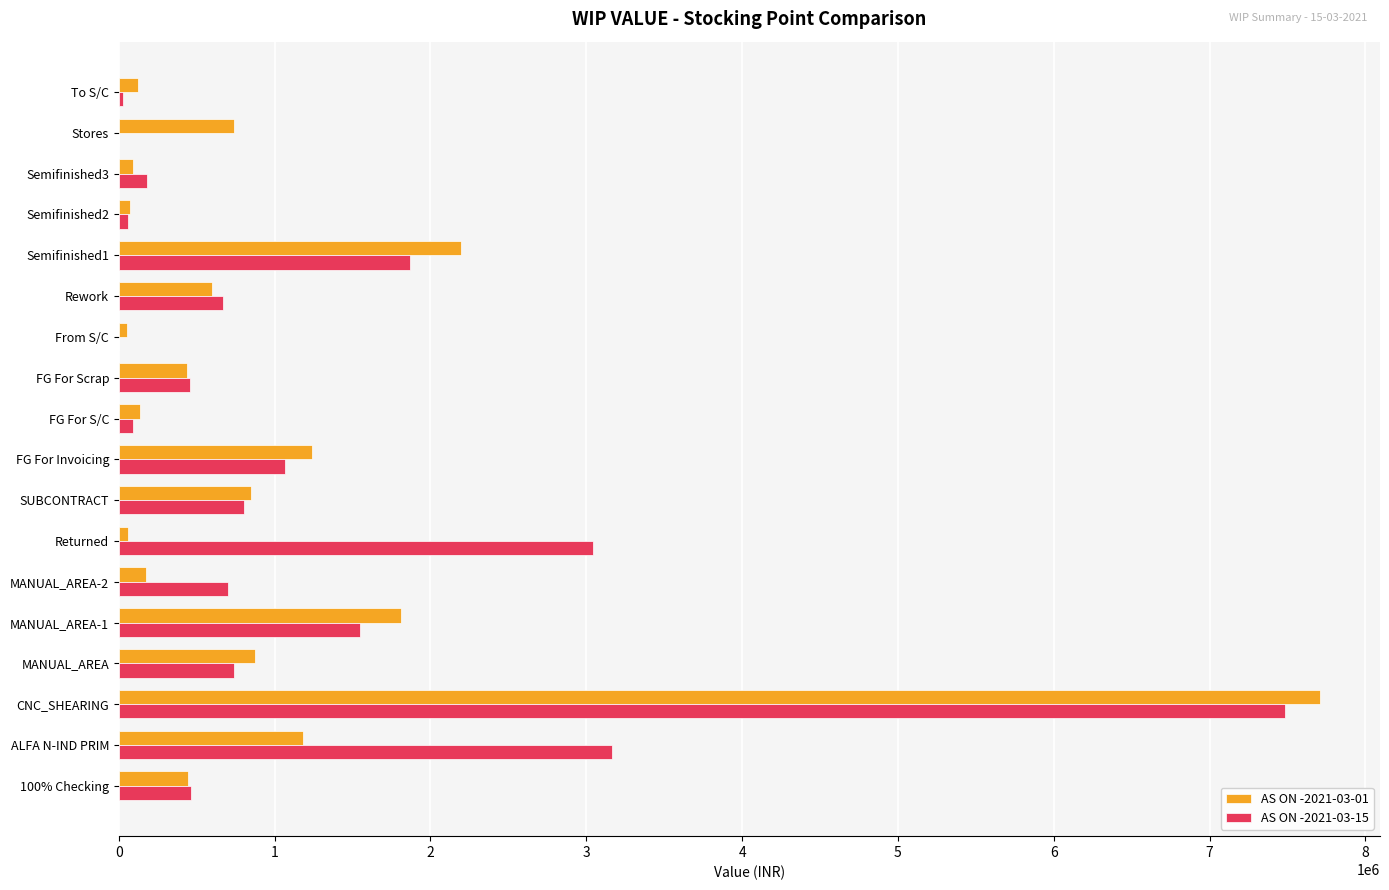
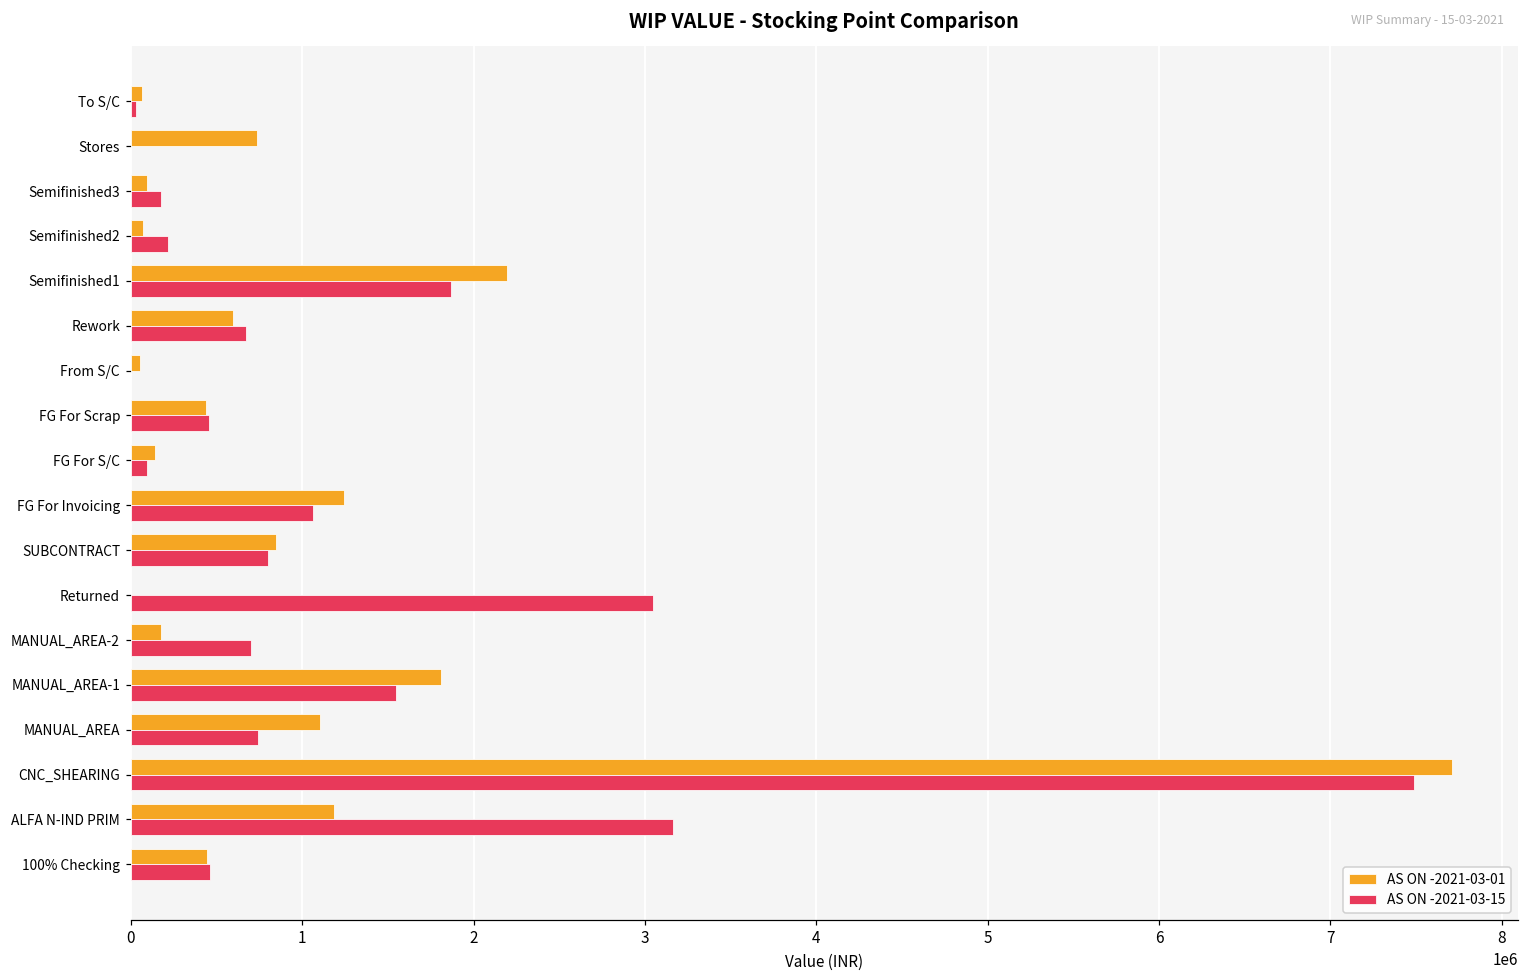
  {
    "AS ON -2021-03-01": {
-     "To S/C": 120000,
+     "To S/C": 60000,
      "Stores": 740000,
      "Semifinished3": 90000,
      "Semifinished2": 70000,
      "Semifinished1": 2200000,
      "Rework": 600000,
      "From S/C": 50000,
      "FG For Scrap": 440000,
      "FG For S/C": 140000,
      "FG For Invoicing": 1240000,
      "SUBCONTRACT": 850000,
-     "Returned": 60000,
+     "Returned": 0,
      "MANUAL_AREA-2": 180000,
      "MANUAL_AREA-1": 1810000,
-     "MANUAL_AREA": 870000,
+     "MANUAL_AREA": 1110000,
      "CNC_SHEARING": 7710000,
      "ALFA N-IND PRIM": 1180000,
      "100% Checking": 450000
    },
    "AS ON -2021-03-15": {
      "To S/C": 30000,
      "Semifinished3": 180000,
-     "Semifinished2": 60000,
+     "Semifinished2": 210000,
      "Semifinished1": 1870000,
      "Rework": 670000,
      "FG For Scrap": 460000,
      "FG For S/C": 90000,
      "FG For Invoicing": 1060000,
      "SUBCONTRACT": 800000,
      "Returned": 3040000,
      "MANUAL_AREA-2": 700000,
      "MANUAL_AREA-1": 1540000,
      "MANUAL_AREA": 740000,
      "CNC_SHEARING": 7490000,
      "ALFA N-IND PRIM": 3170000,
      "100% Checking": 460000
    }
  }
